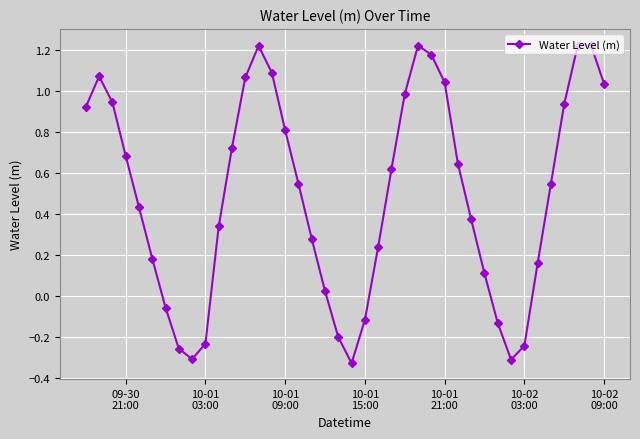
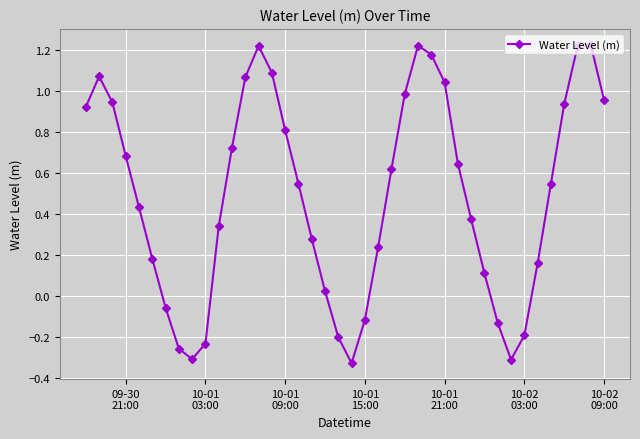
  {
    "09-30 21:00": 0.68,
    "10-01 03:00": -0.23,
    "10-01 09:00": 0.81,
    "10-01 15:00": -0.12,
    "10-01 21:00": 1.04,
-   "10-02 03:00": -0.24,
-   "10-02 09:00": 1.04
+   "10-02 03:00": -0.19,
+   "10-02 09:00": 0.96
  }
